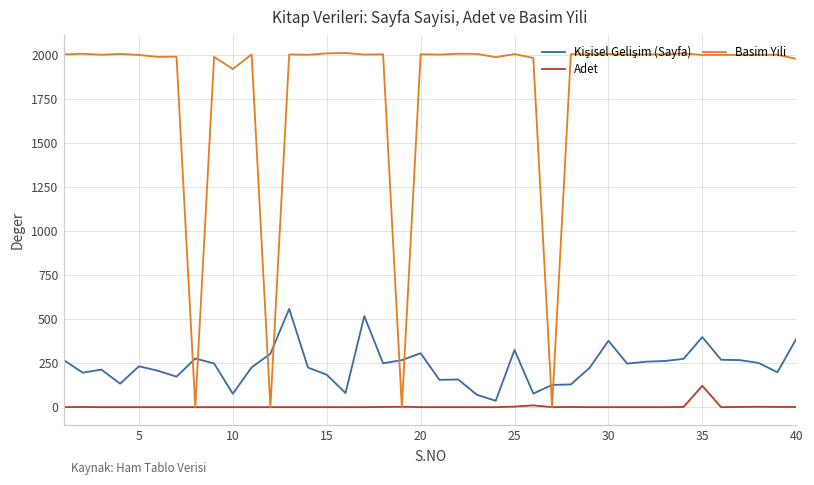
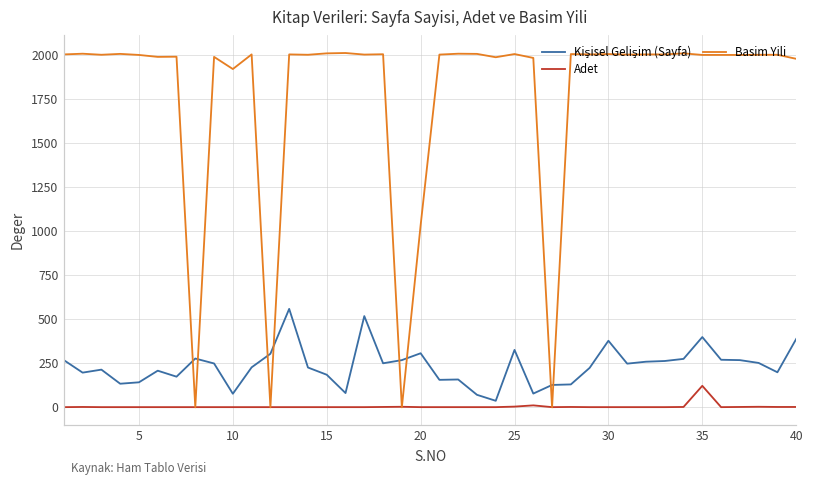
  {
    "Kişisel Gelişim (Sayfa)": {
-     "5": 230,
+     "5": 140,
      "10": 80,
      "15": 190,
      "20": 310,
      "25": 330,
      "30": 380,
      "35": 400,
      "40": 390
    },
    "Adet": {
      "5": 0,
      "10": 0,
      "15": 0,
      "20": 0,
      "25": 0,
      "30": 0,
      "35": 120,
      "40": 0
    },
    "Basim Yili": {
      "5": 2000,
      "10": 1920,
      "15": 2010,
-     "20": 2010,
+     "20": 1030,
      "25": 2010,
      "30": 2010,
      "35": 2000,
      "40": 1980
    }
  }
